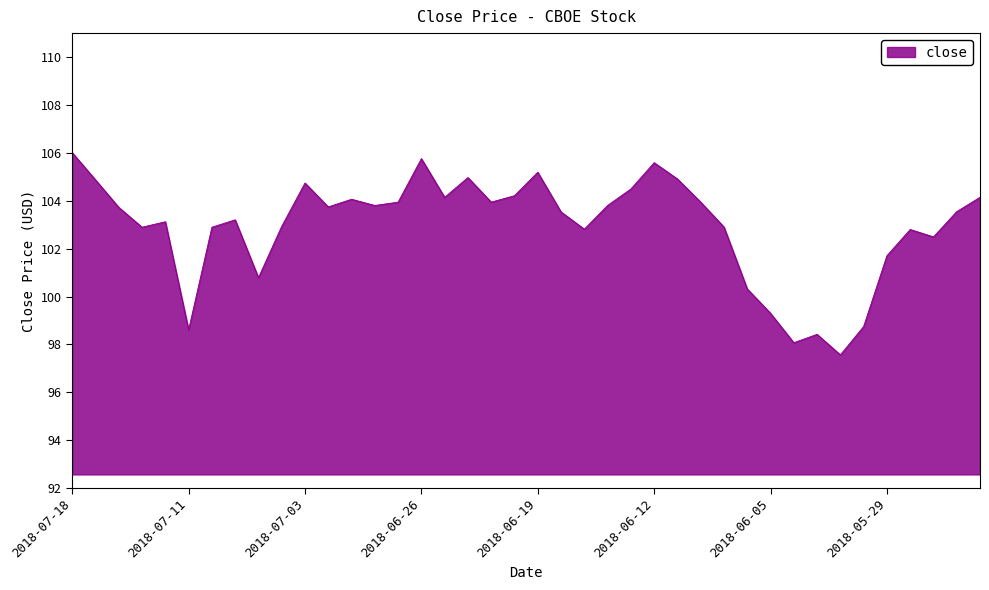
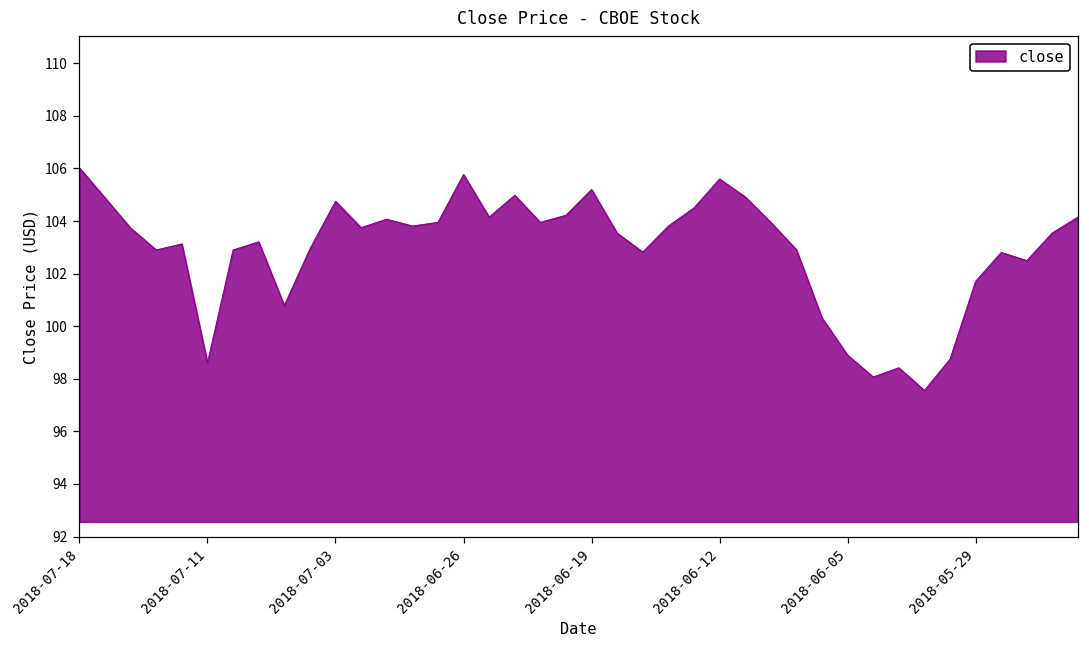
  {
    "2018-07-18": 106.0,
    "2018-07-11": 98.6,
    "2018-07-03": 104.8,
    "2018-06-26": 105.8,
    "2018-06-19": 105.2,
    "2018-06-12": 105.6,
-   "2018-06-05": 99.3,
+   "2018-06-05": 98.9,
    "2018-05-29": 101.7
  }
